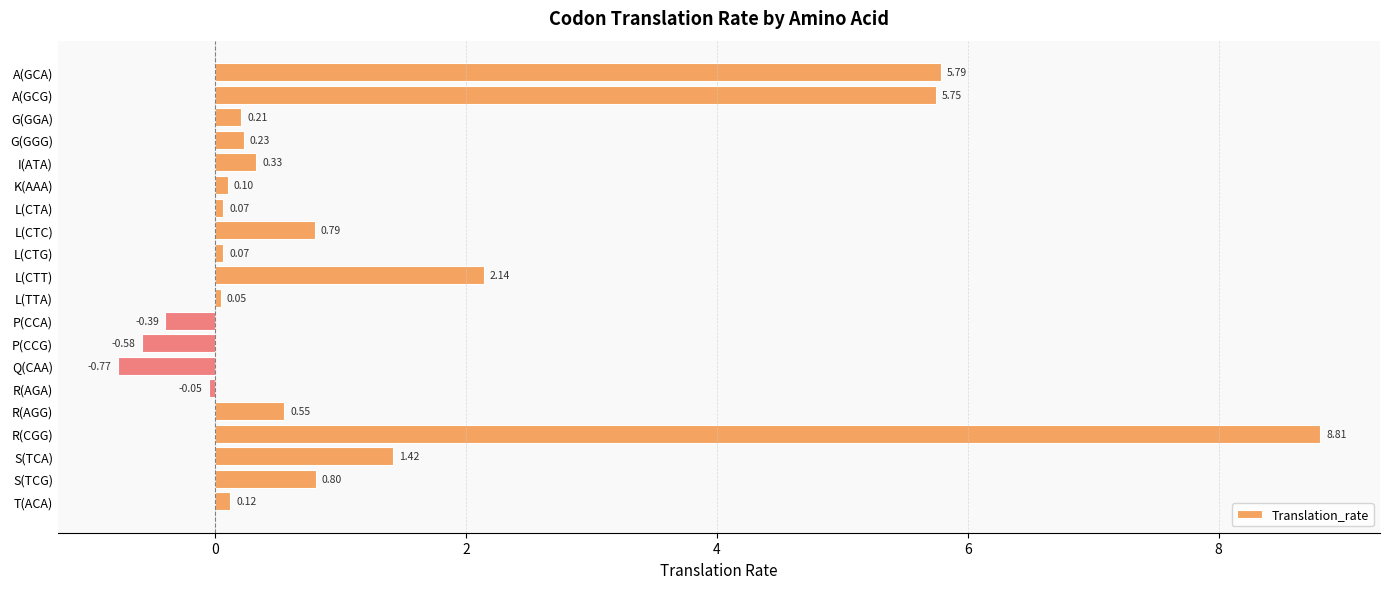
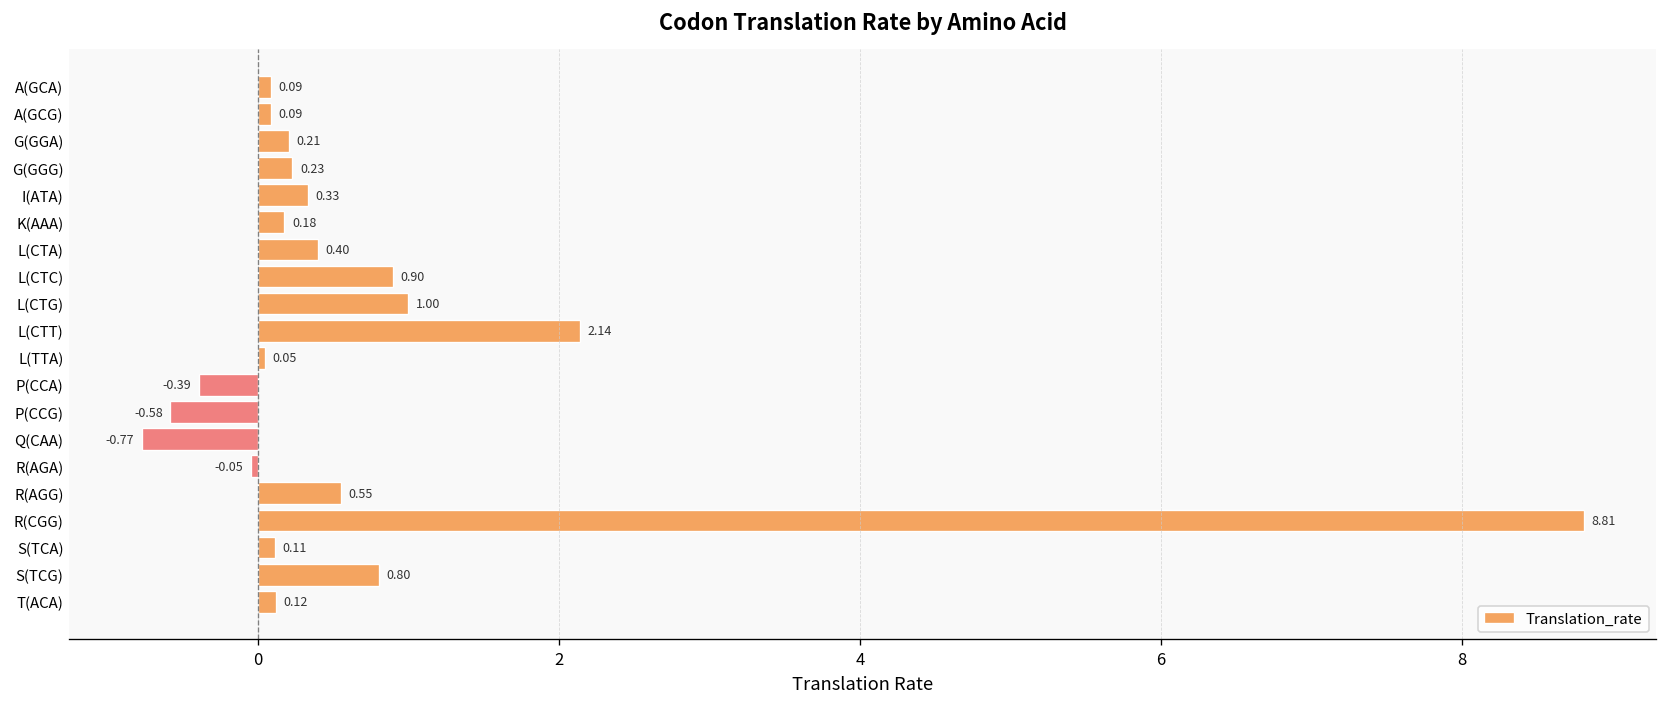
  {
-   "A(GCA)": 5.79,
-   "A(GCG)": 5.75,
+   "A(GCA)": 0.09,
+   "A(GCG)": 0.09,
    "G(GGA)": 0.21,
    "G(GGG)": 0.23,
    "I(ATA)": 0.33,
-   "K(AAA)": 0.10,
-   "L(CTA)": 0.07,
-   "L(CTC)": 0.79,
-   "L(CTG)": 0.07,
+   "K(AAA)": 0.18,
+   "L(CTA)": 0.40,
+   "L(CTC)": 0.90,
+   "L(CTG)": 1.00,
    "L(CTT)": 2.14,
    "L(TTA)": 0.05,
    "P(CCA)": -0.39,
    "P(CCG)": -0.58,
    "Q(CAA)": -0.77,
    "R(AGA)": -0.05,
    "R(AGG)": 0.55,
    "R(CGG)": 8.81,
-   "S(TCA)": 1.42,
+   "S(TCA)": 0.11,
    "S(TCG)": 0.80,
    "T(ACA)": 0.12
  }
